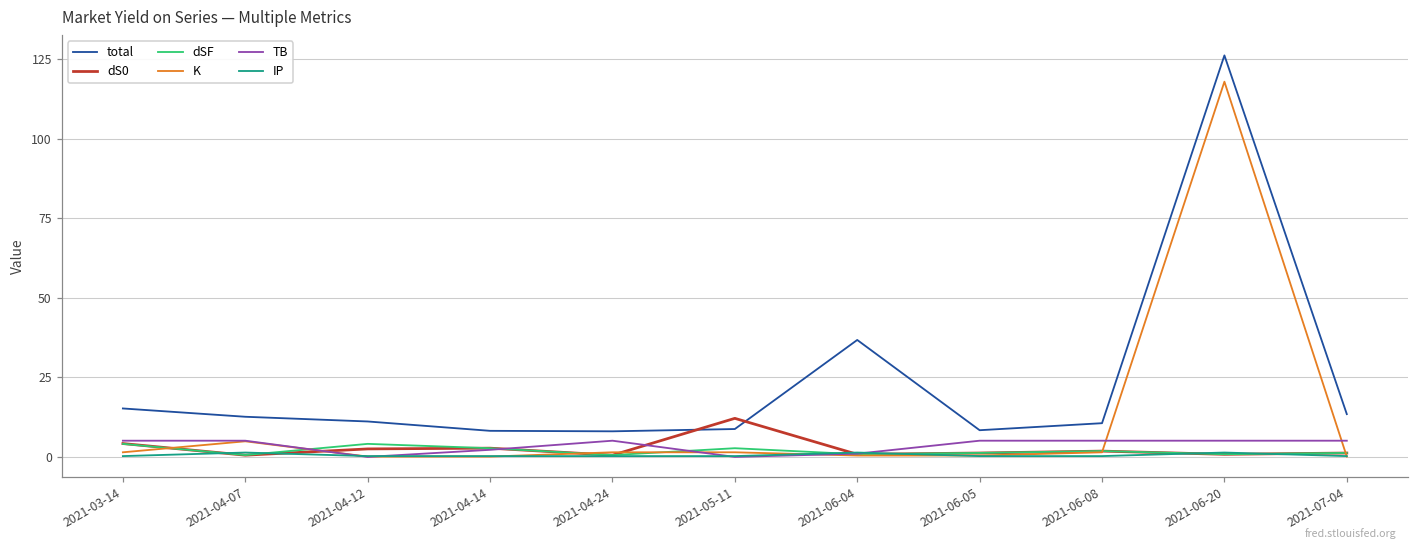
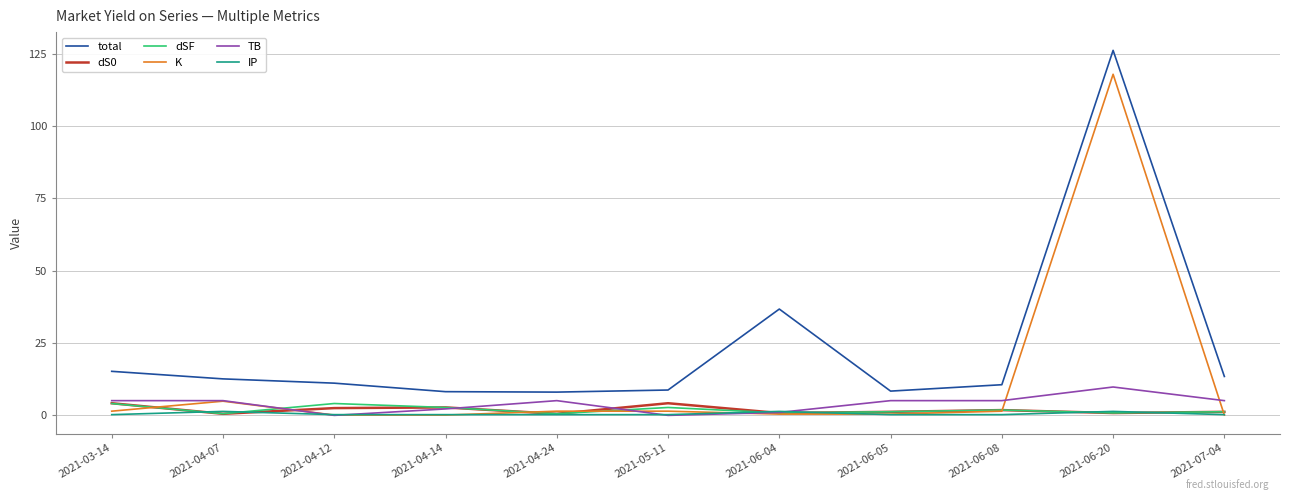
  {
    "total": {
      "2021-03-14": 15,
      "2021-04-07": 13,
      "2021-04-12": 11,
      "2021-04-14": 8,
      "2021-04-24": 8,
      "2021-05-11": 9,
      "2021-06-04": 37,
      "2021-06-05": 8,
      "2021-06-08": 11,
      "2021-06-20": 126,
      "2021-07-04": 13
    },
    "dS0": {
      "2021-04-12": 3,
-     "2021-05-11": 12
+     "2021-05-11": 4
    },
    "K": {
      "2021-03-14": 1,
      "2021-05-11": 1,
      "2021-06-20": 118
    },
    "TB": {
      "2021-03-14": 5,
      "2021-04-24": 5,
      "2021-06-05": 5,
      "2021-06-08": 5,
-     "2021-06-20": 5,
+     "2021-06-20": 10,
      "2021-07-04": 5
    }
  }
